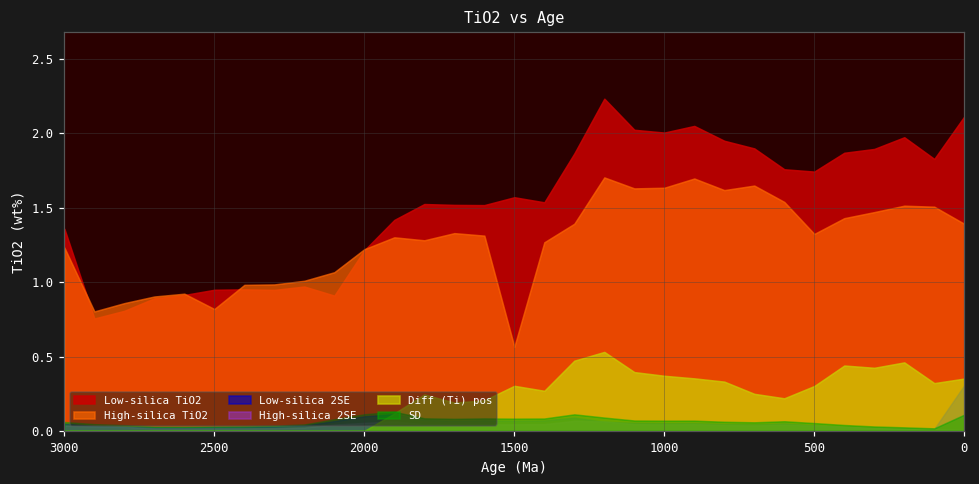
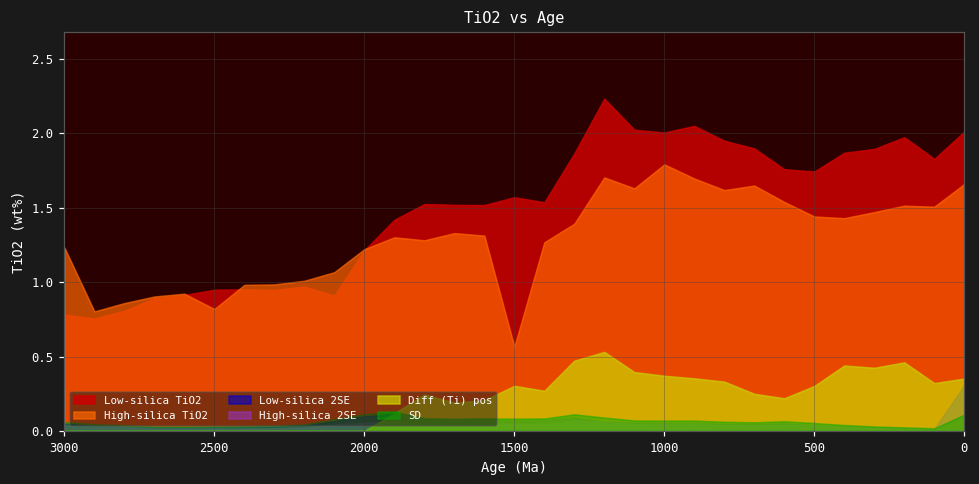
  {
    "Low-silica TiO2": {
-     "3000": 1.36,
+     "3000": 0.78,
      "2500": 0.95,
      "1500": 1.57,
      "1000": 2.01,
      "500": 1.74,
-     "0": 2.11
+     "0": 2.01
    },
    "High-silica TiO2": {
      "3000": 1.23,
      "2500": 0.82,
      "1500": 0.57,
-     "1000": 1.63,
-     "500": 1.32,
-     "0": 1.39
+     "1000": 1.79,
+     "500": 1.44,
+     "0": 1.66
    },
    "Low-silica 2SE": {
      "0": 0.31
    },
    "High-silica 2SE": {
      "1500": 0.04
    },
    "Diff (Ti) pos": {
      "3000": 0.00,
      "2000": 0.00,
      "1500": 0.30,
      "1000": 0.37,
      "500": 0.30,
      "0": 0.35
    },
    "SD": {
      "0": 0.11
    }
  }
